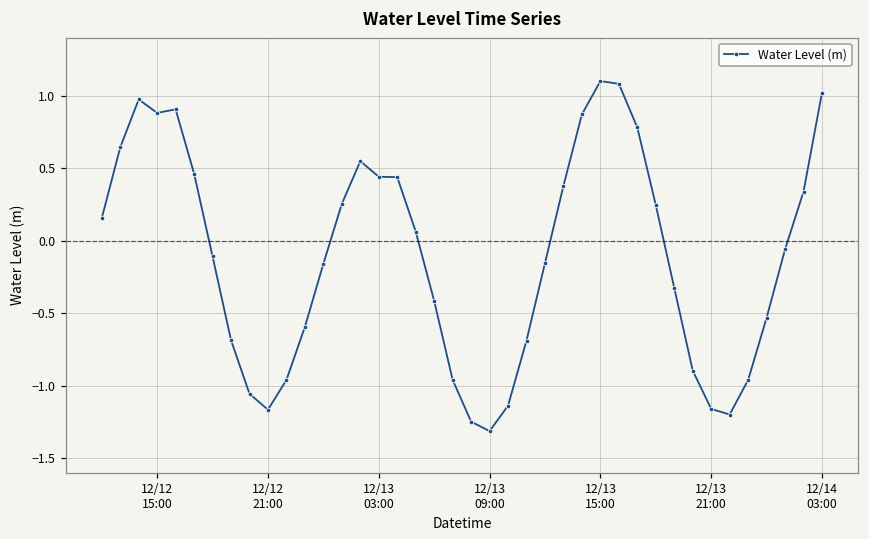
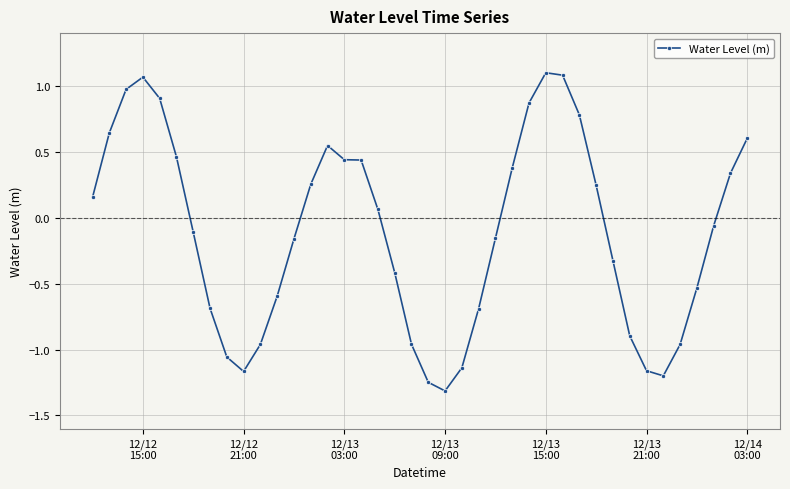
  {
-   "12/12 15:00": 0.88,
+   "12/12 15:00": 1.07,
    "12/12 21:00": -1.17,
    "12/13 03:00": 0.44,
    "12/13 09:00": -1.31,
    "12/13 15:00": 1.10,
    "12/13 21:00": -1.16,
-   "12/14 03:00": 1.02
+   "12/14 03:00": 0.60
  }
